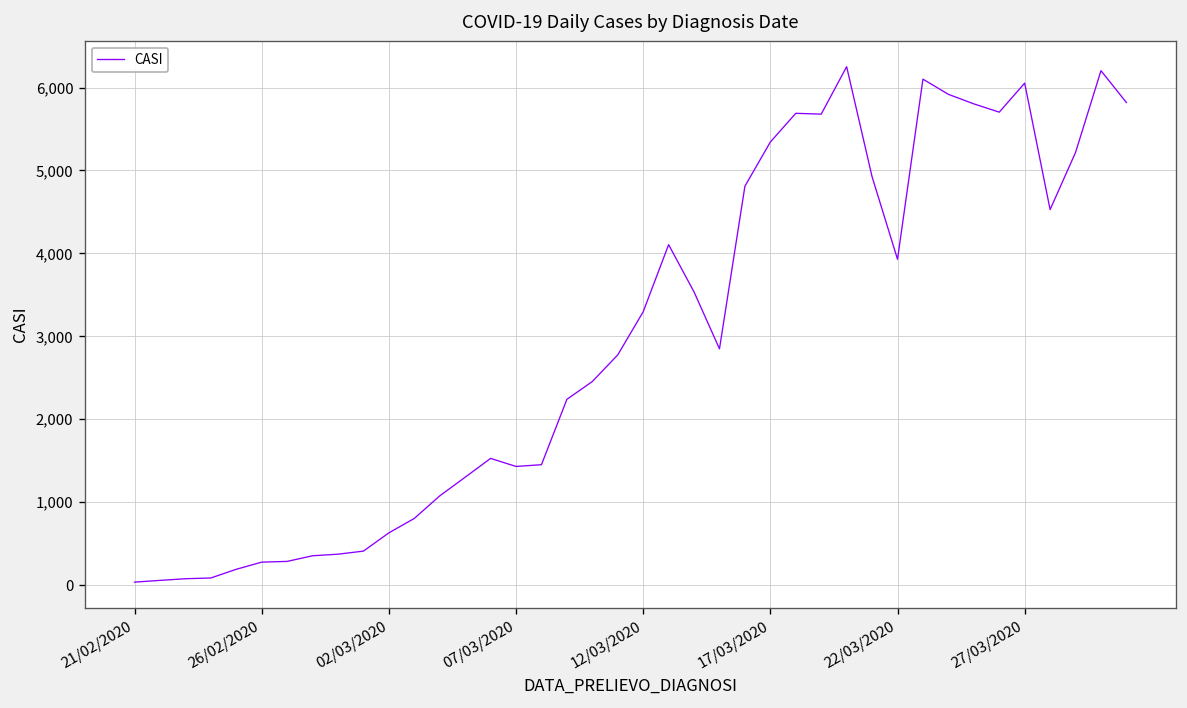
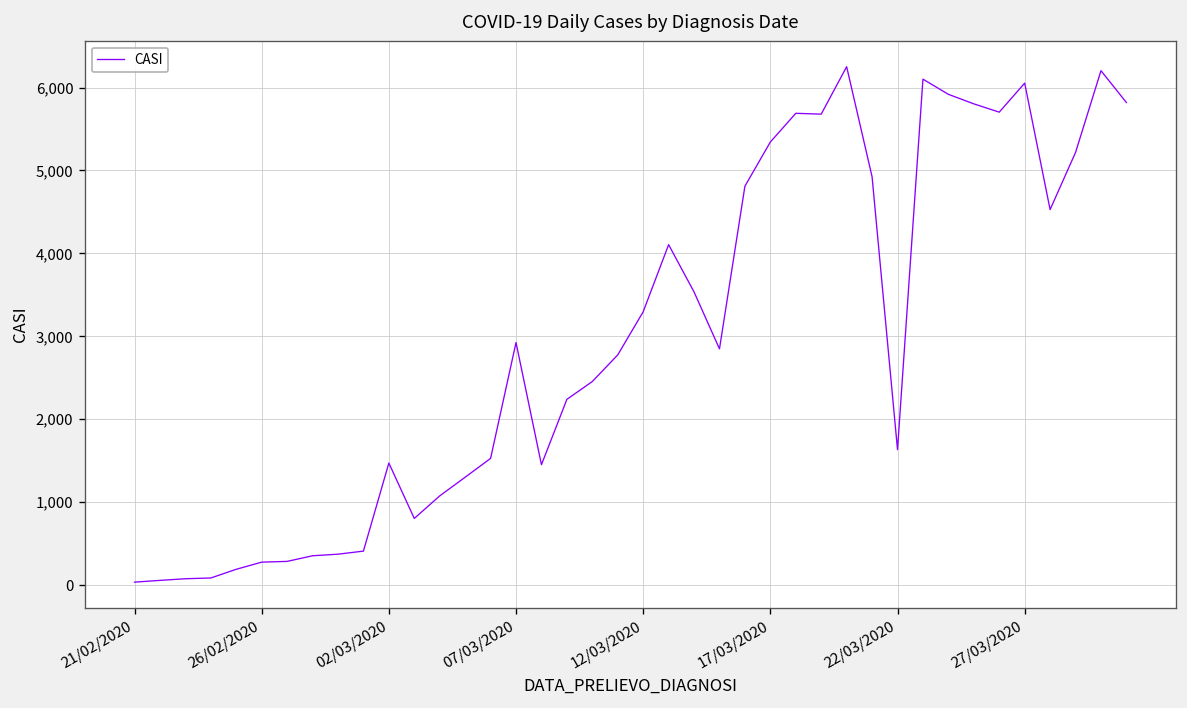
  {
    "21/02/2020": "0",
    "26/02/2020": "300",
-   "02/03/2020": "600",
-   "07/03/2020": "1,400",
+   "02/03/2020": "1,500",
+   "07/03/2020": "2,900",
    "12/03/2020": "3,300",
    "17/03/2020": "5,300",
-   "22/03/2020": "3,900",
+   "22/03/2020": "1,600",
    "27/03/2020": "6,100"
  }
